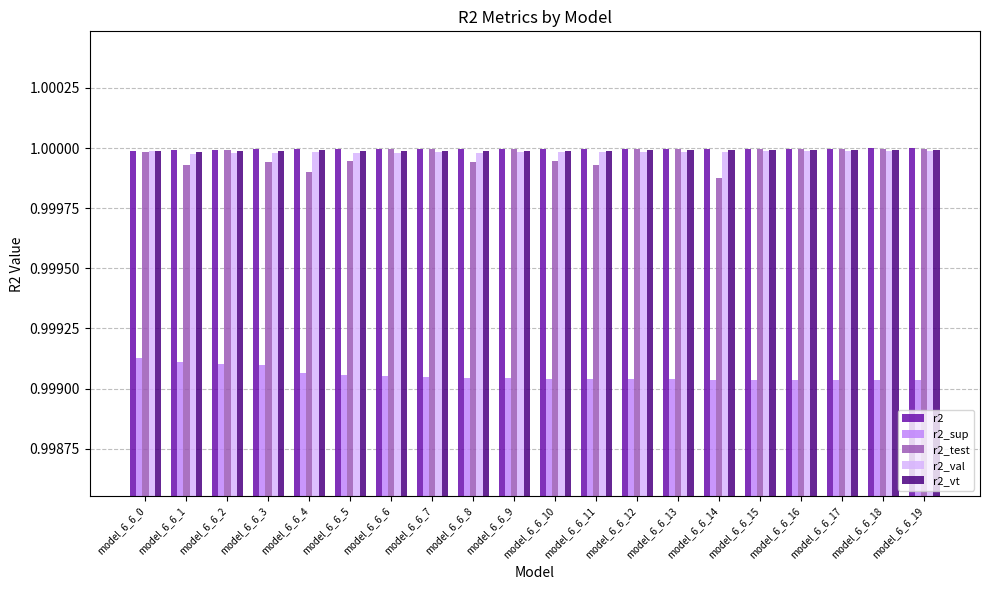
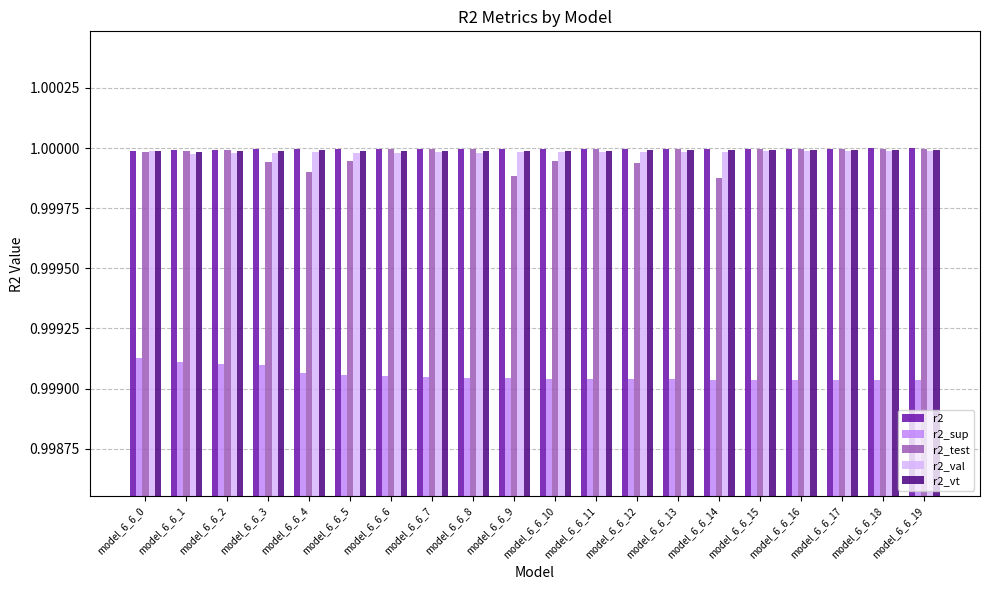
  {
    "r2_test": {
      "model_6_6_0": 0.99998,
-     "model_6_6_1": 0.99993,
+     "model_6_6_1": 0.99999,
      "model_6_6_2": 0.99999,
      "model_6_6_3": 0.99994,
      "model_6_6_4": 0.99990,
      "model_6_6_5": 0.99994,
      "model_6_6_6": 0.99999,
      "model_6_6_7": 0.99999,
-     "model_6_6_8": 0.99994,
-     "model_6_6_9": 0.99999,
+     "model_6_6_8": 0.99999,
+     "model_6_6_9": 0.99988,
      "model_6_6_10": 0.99994,
-     "model_6_6_11": 0.99993,
-     "model_6_6_12": 0.99999,
+     "model_6_6_11": 0.99999,
+     "model_6_6_12": 0.99994,
      "model_6_6_13": 1.00000,
      "model_6_6_14": 0.99987,
      "model_6_6_15": 1.00000,
      "model_6_6_16": 1.00000,
      "model_6_6_17": 1.00000,
      "model_6_6_18": 1.00000,
      "model_6_6_19": 1.00000
    }
  }
